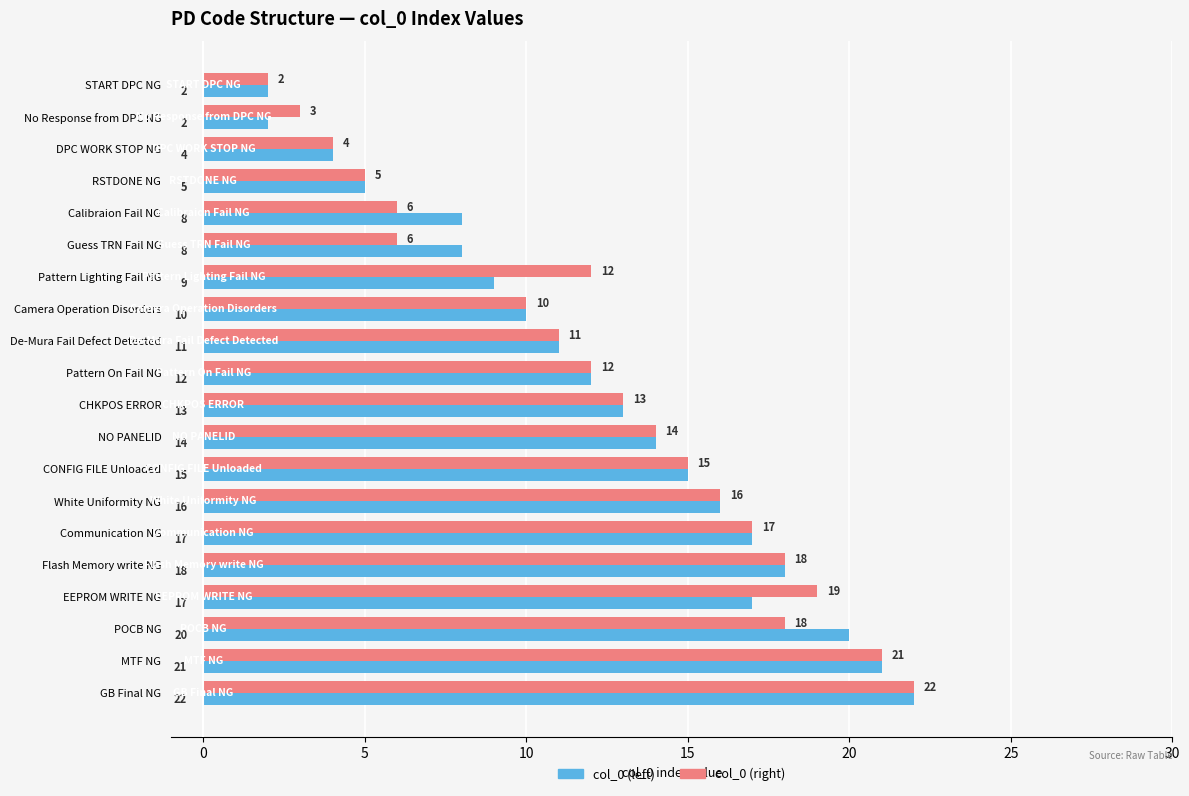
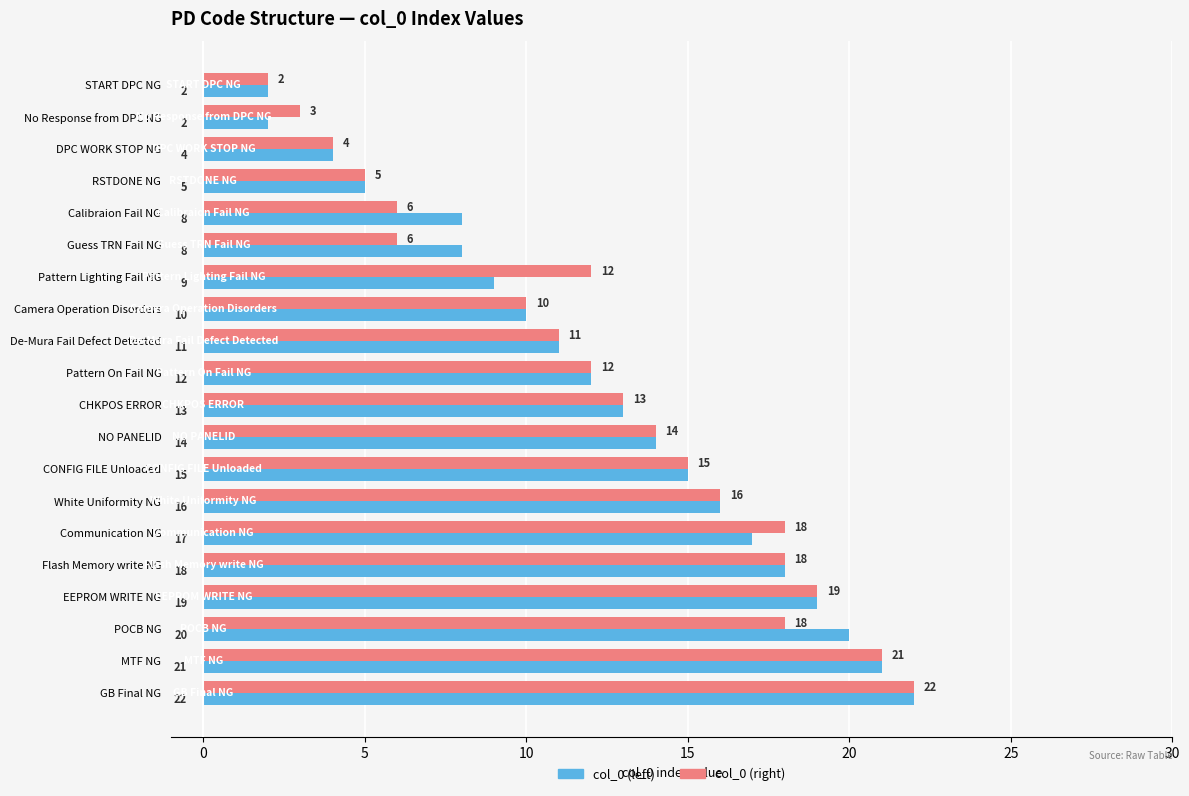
  {
    "col_0 (left)": {
      "Calibraion Fail NG": 8,
      "Guess TRN Fail NG": 8,
      "Pattern Lighting Fail NG": 9,
-     "EEPROM WRITE NG": 17,
+     "EEPROM WRITE NG": 19,
      "POCB NG": 20
    },
    "col_0 (right)": {
      "START DPC NG": 2,
      "No Response from DPC NG": 3,
      "DPC WORK STOP NG": 4,
      "RSTDONE NG": 5,
      "Calibraion Fail NG": 6,
      "Guess TRN Fail NG": 6,
      "Pattern Lighting Fail NG": 12,
      "Camera Operation Disorders": 10,
      "De-Mura Fail Defect Detected": 11,
      "Pattern On Fail NG": 12,
      "CHKPOS ERROR": 13,
      "NO PANELID": 14,
      "CONFIG FILE Unloaded": 15,
      "White Uniformity NG": 16,
-     "Communication NG": 17,
+     "Communication NG": 18,
      "Flash Memory write NG": 18,
      "EEPROM WRITE NG": 19,
      "POCB NG": 18,
      "MTF NG": 21,
      "GB Final NG": 22
    }
  }
